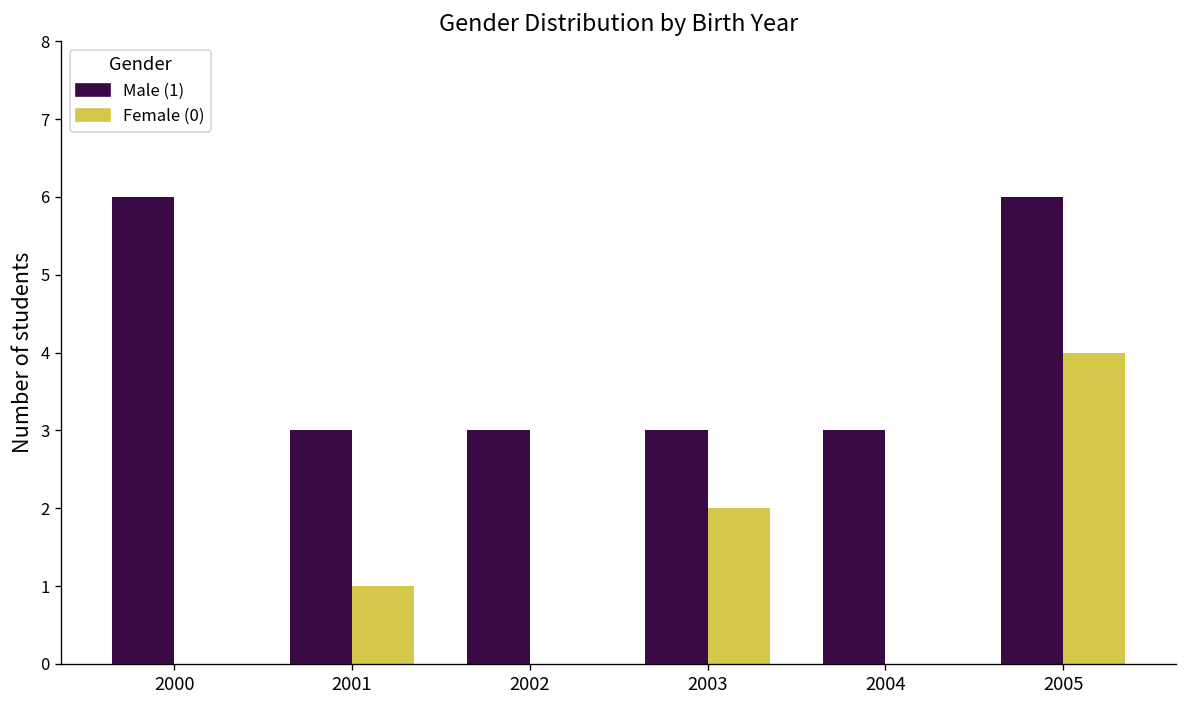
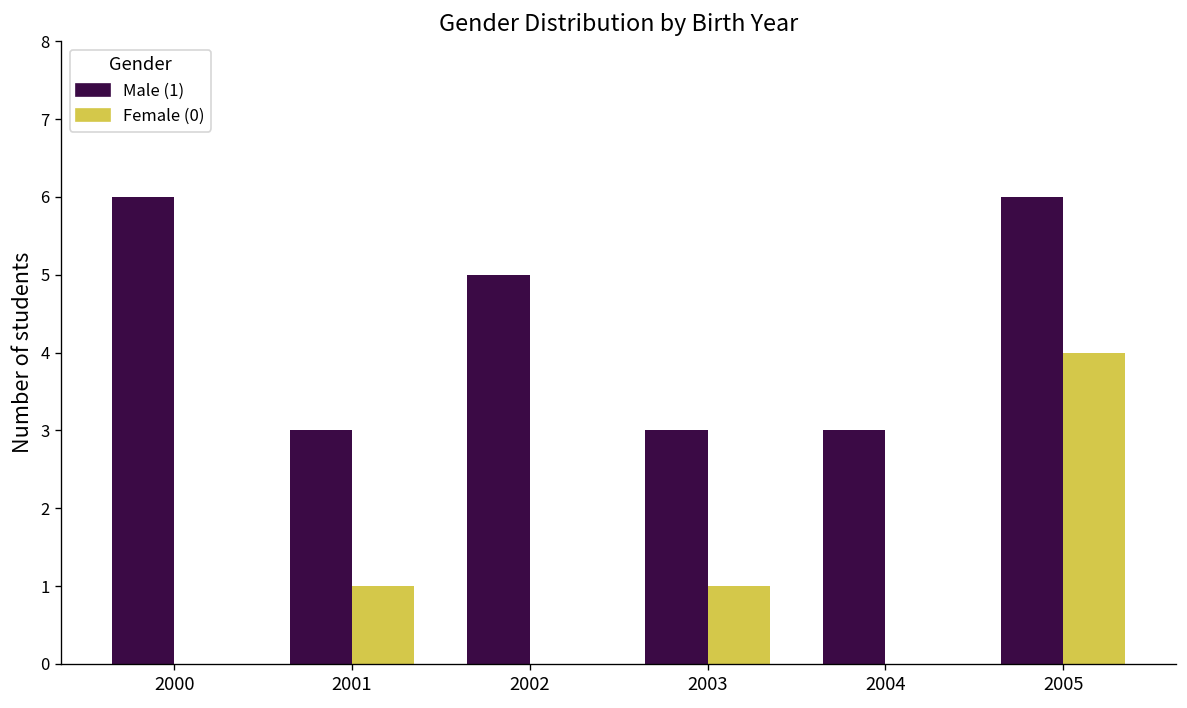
  {
    "Male (1)": {
      "2000": 6,
      "2001": 3,
-     "2002": 3,
+     "2002": 5,
      "2003": 3,
      "2004": 3,
      "2005": 6
    },
    "Female (0)": {
      "2000": 0,
      "2001": 1,
      "2002": 0,
-     "2003": 2,
+     "2003": 1,
      "2004": 0,
      "2005": 4
    }
  }
